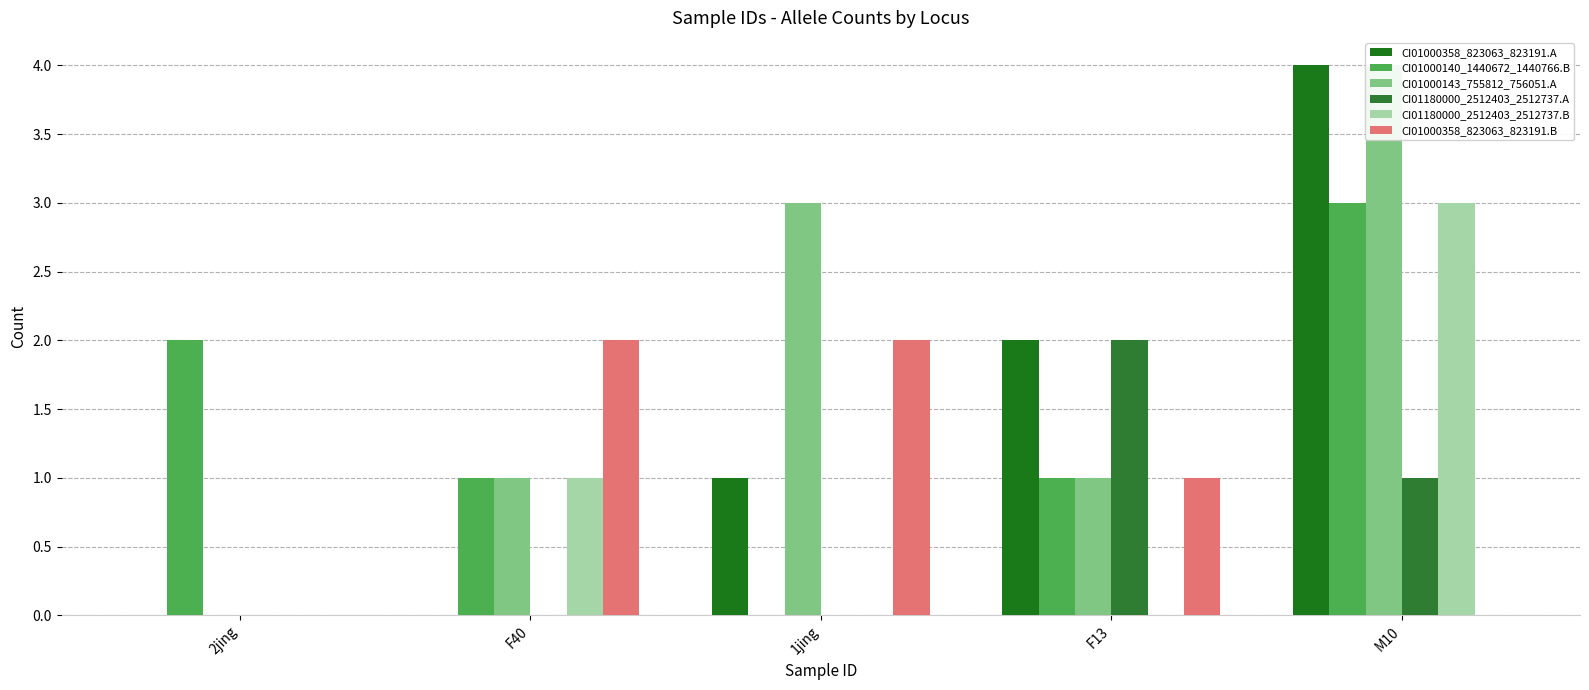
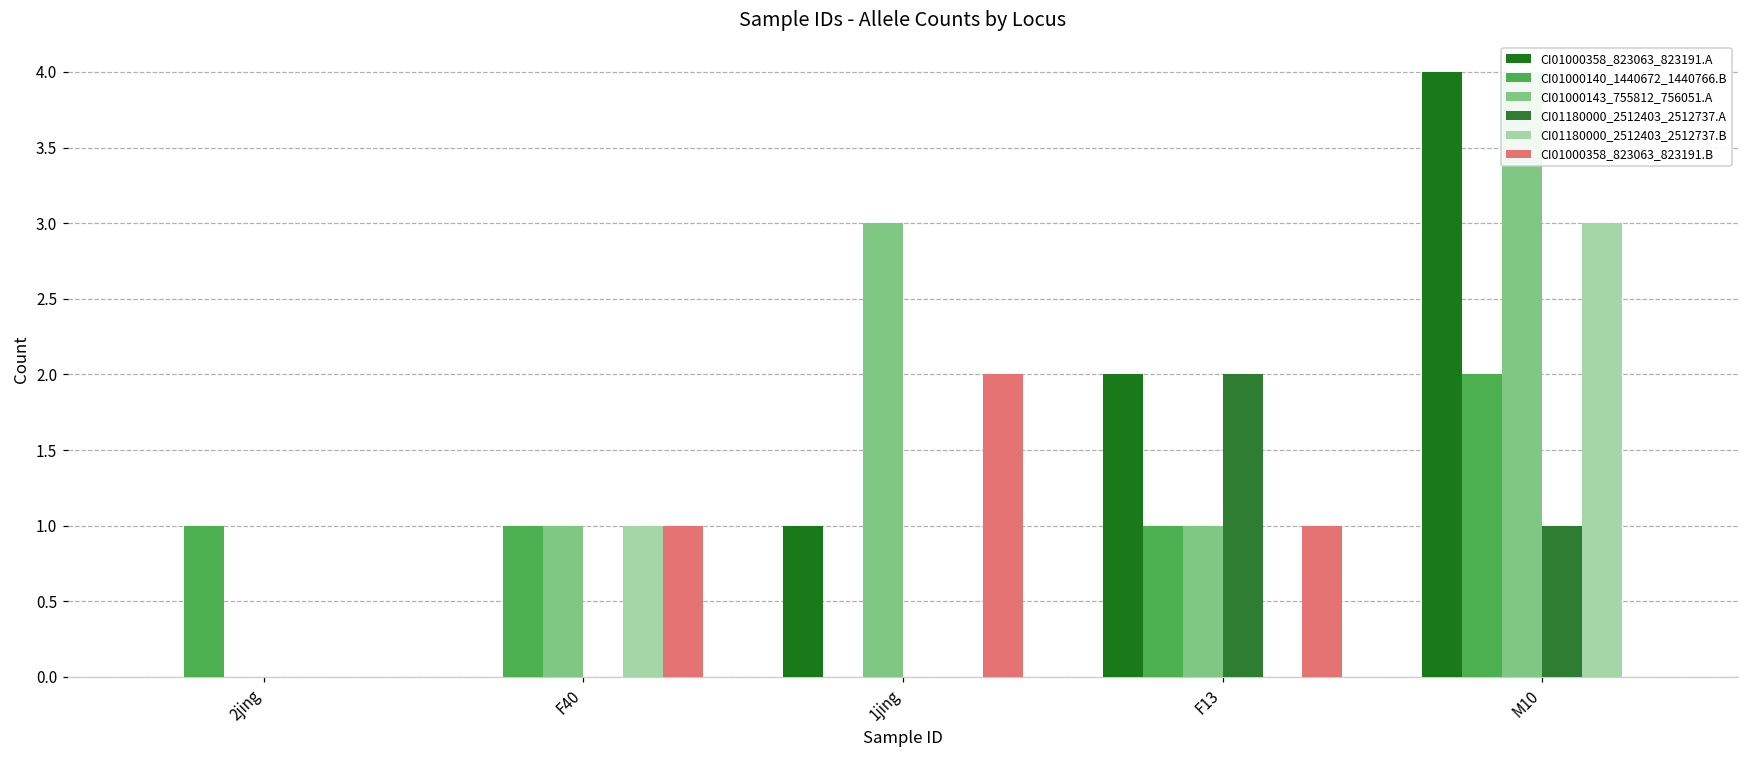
  {
    "CI01000140_1440672_1440766.B": {
-     "2jing": 2,
+     "2jing": 1,
      "F40": 1,
      "1jing": 0,
      "F13": 1,
-     "M10": 3
+     "M10": 2
    },
    "CI01000358_823063_823191.B": {
      "2jing": 0,
-     "F40": 2,
+     "F40": 1,
      "1jing": 2,
      "F13": 1,
      "M10": 0
    }
  }
